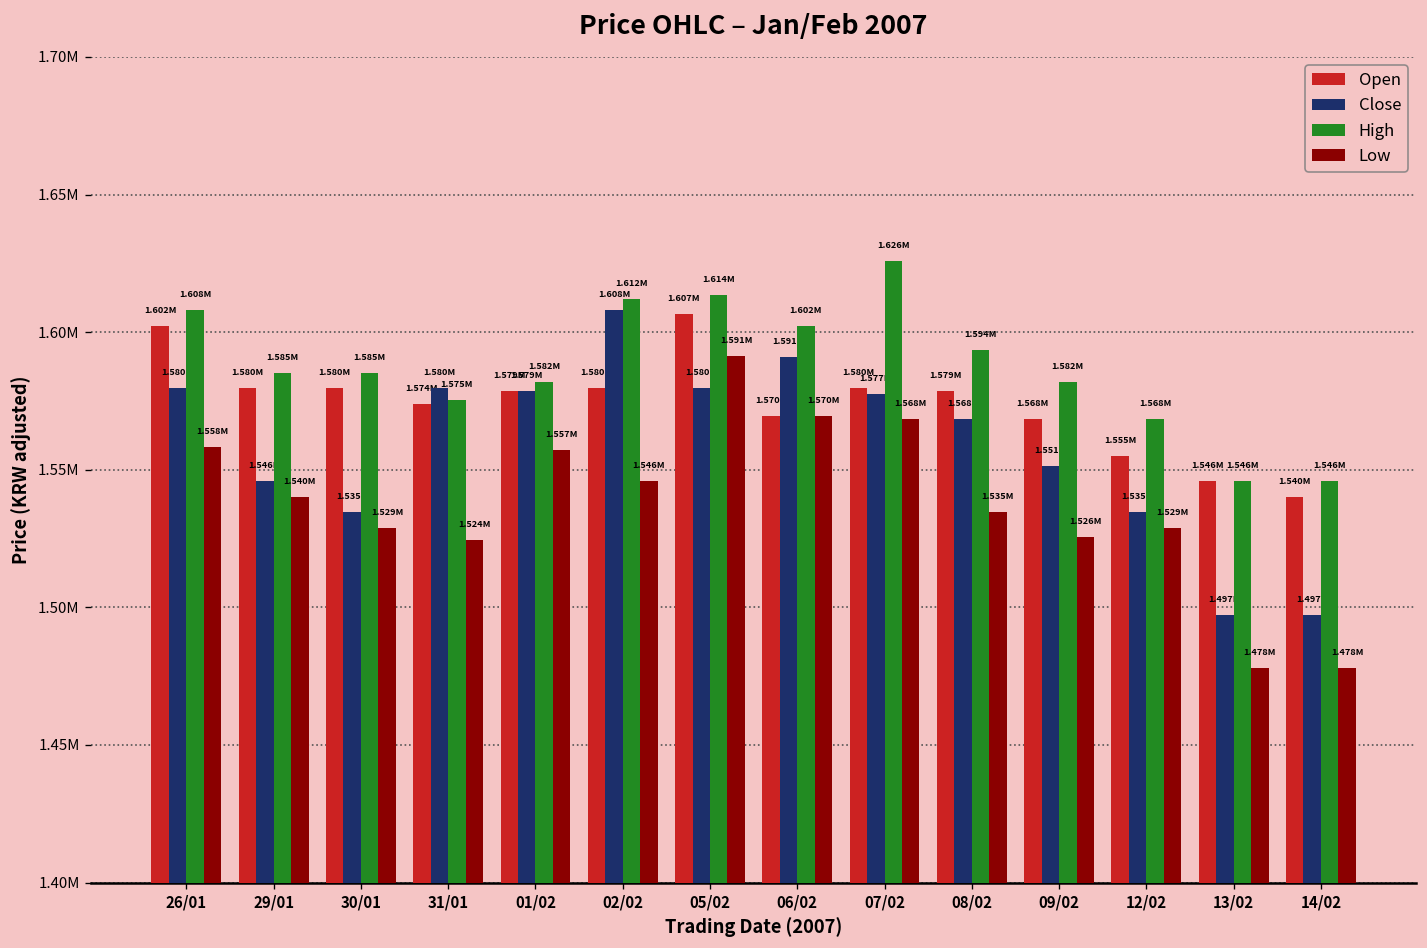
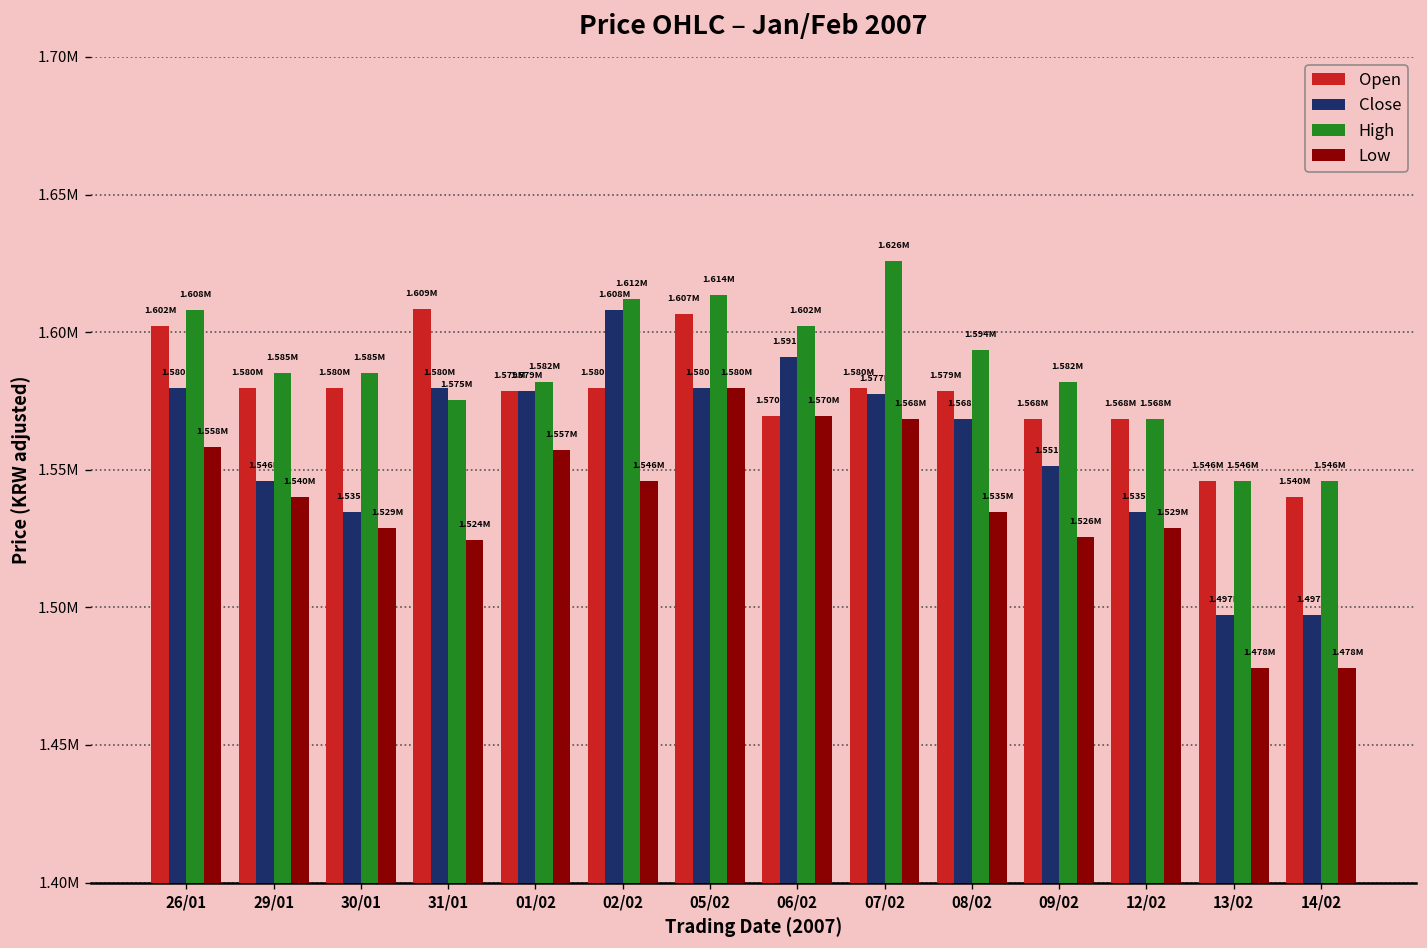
  {
    "Open": {
      "26/01": "1.602M",
      "29/01": "1.580M",
      "30/01": "1.580M",
-     "31/01": "1.574M",
+     "31/01": "1.609M",
      "02/02": "1.580M",
      "05/02": "1.607M",
      "06/02": "1.570M",
      "08/02": "1.579M",
      "09/02": "1.568M",
-     "12/02": "1.555M",
+     "12/02": "1.568M",
      "13/02": "1.546M",
      "14/02": "1.540M"
    },
    "Close": {
      "26/01": "1.580M",
      "29/01": "1.546M",
      "30/01": "1.535M",
      "31/01": "1.580M",
      "02/02": "1.608M",
      "05/02": "1.580M",
      "06/02": "1.591M",
      "08/02": "1.568M",
      "09/02": "1.551M",
      "12/02": "1.535M",
      "13/02": "1.497M",
      "14/02": "1.497M"
    },
    "High": {
      "26/01": "1.608M",
      "29/01": "1.585M",
      "30/01": "1.585M",
      "31/01": "1.575M",
      "01/02": "1.582M",
      "02/02": "1.612M",
      "05/02": "1.614M",
      "06/02": "1.602M",
      "07/02": "1.626M",
      "08/02": "1.594M",
      "09/02": "1.582M",
      "12/02": "1.568M",
      "13/02": "1.546M",
      "14/02": "1.546M"
    },
    "Low": {
      "26/01": "1.558M",
      "29/01": "1.540M",
      "30/01": "1.529M",
      "31/01": "1.524M",
      "01/02": "1.557M",
      "02/02": "1.546M",
-     "05/02": "1.591M",
+     "05/02": "1.580M",
      "06/02": "1.570M",
      "07/02": "1.568M",
      "08/02": "1.535M",
      "09/02": "1.526M",
      "12/02": "1.529M",
      "13/02": "1.478M",
      "14/02": "1.478M"
    }
  }
